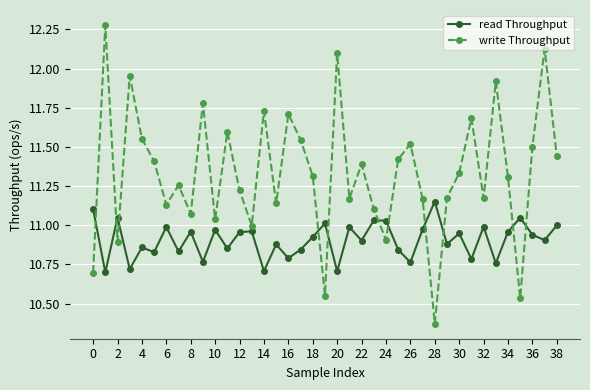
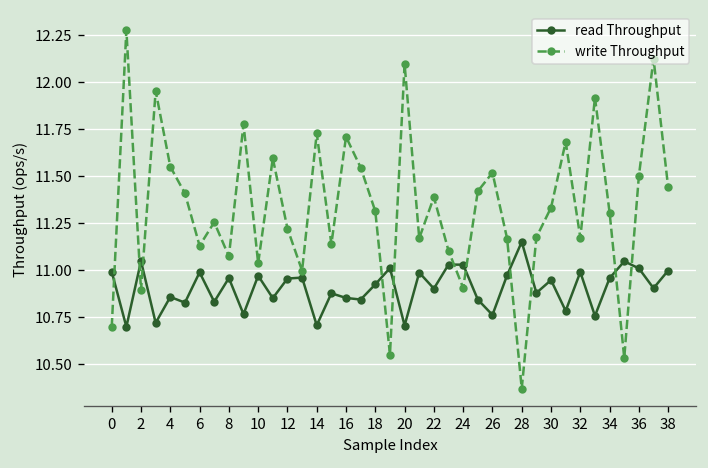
  {
    "read Throughput": {
-     "0": 11.10,
+     "0": 10.99,
      "2": 11.05,
      "4": 10.86,
      "6": 10.99,
      "8": 10.96,
      "10": 10.97,
      "12": 10.96,
      "14": 10.71,
-     "16": 10.79,
+     "16": 10.85,
      "18": 10.93,
      "20": 10.71,
      "22": 10.90,
      "24": 11.03,
      "26": 10.76,
      "28": 11.15,
      "30": 10.95,
      "32": 10.99,
      "34": 10.96,
-     "36": 10.94,
+     "36": 11.01,
      "38": 11.00
    },
    "write Throughput": {
      "0": 10.70,
      "2": 10.89,
      "4": 11.55,
      "6": 11.13,
      "8": 11.07,
      "10": 11.04,
      "12": 11.22,
      "14": 11.73,
      "16": 11.71,
      "18": 11.31,
      "20": 12.10,
      "22": 11.39,
      "24": 10.91,
      "26": 11.52,
      "28": 10.37,
      "30": 11.33,
      "32": 11.17,
      "34": 11.31,
      "36": 11.50,
      "38": 11.44
    }
  }
